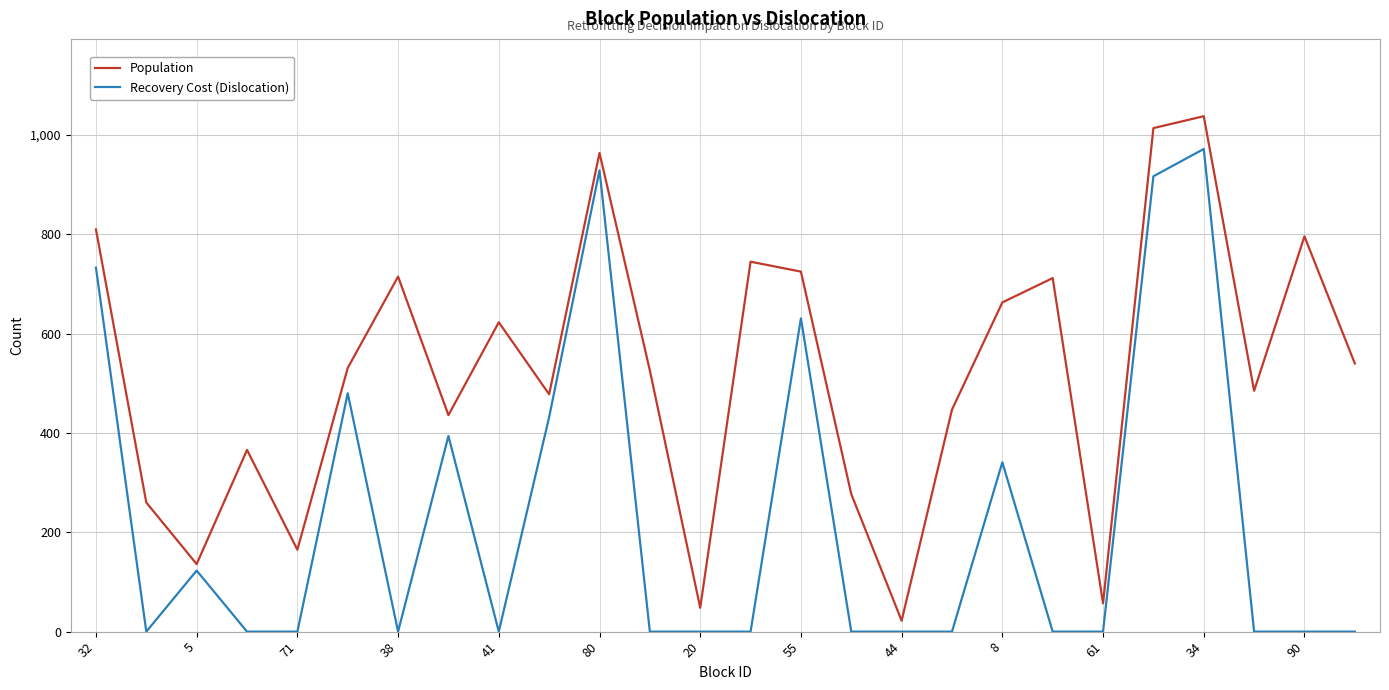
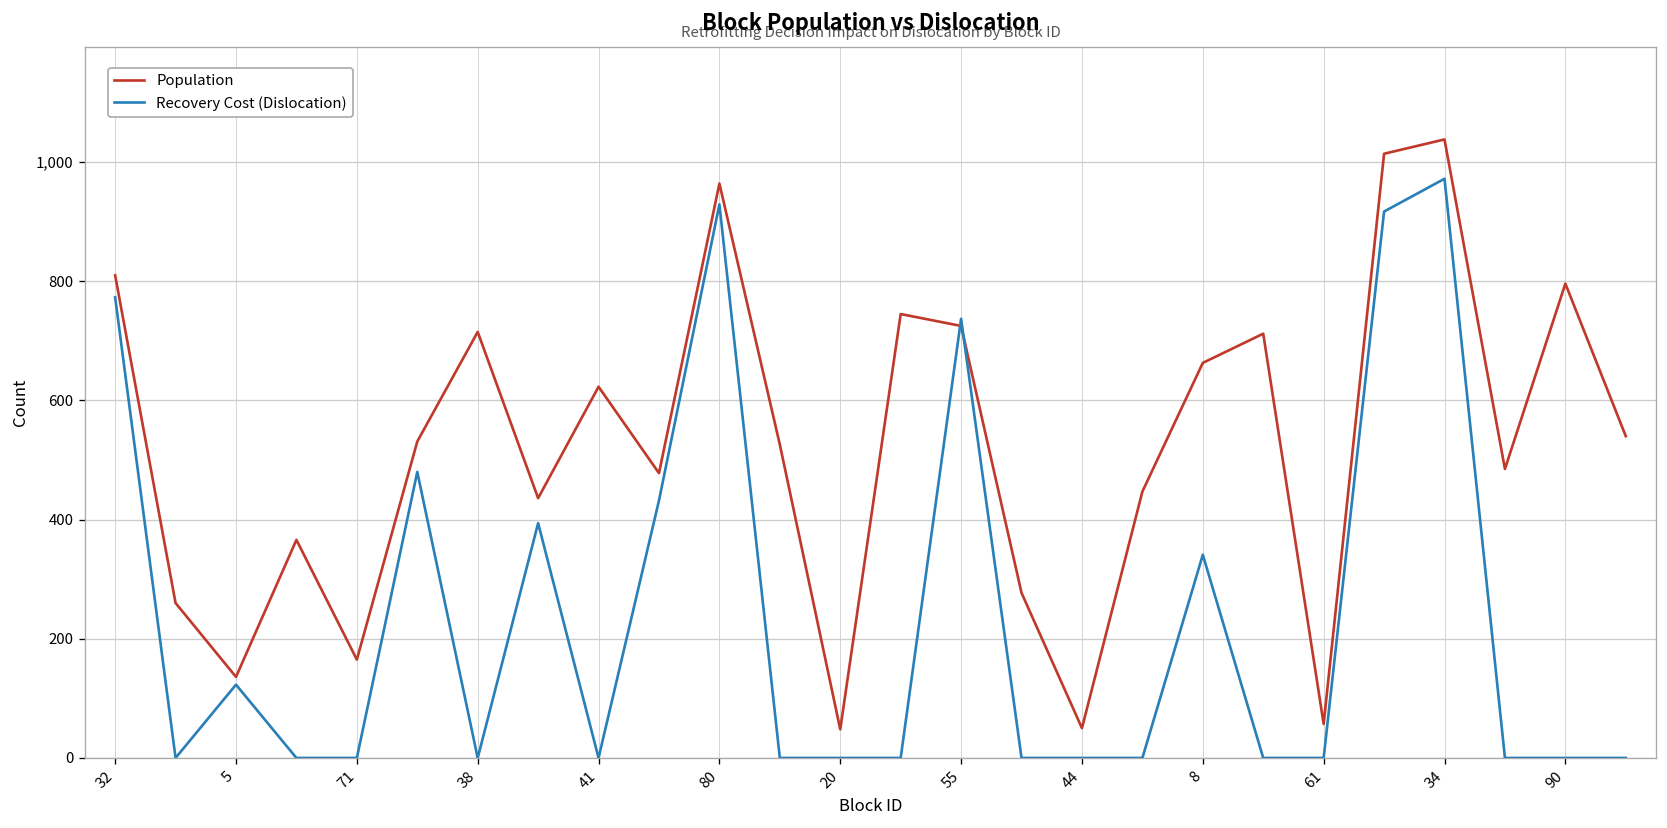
  {
    "Population": {
      "32": "810",
      "71": "170",
      "38": "720",
      "41": "620",
      "80": "960",
      "20": "50",
      "55": "730",
-     "44": "20",
+     "44": "50",
      "8": "660",
      "61": "60",
      "34": "1,040",
      "90": "800"
    },
    "Recovery Cost (Dislocation)": {
-     "32": "730",
+     "32": "770",
      "71": "0",
      "38": "0",
      "41": "0",
      "80": "930",
      "20": "0",
-     "55": "630",
+     "55": "740",
      "44": "0",
      "8": "340",
      "61": "0",
      "34": "970",
      "90": "0"
    }
  }
